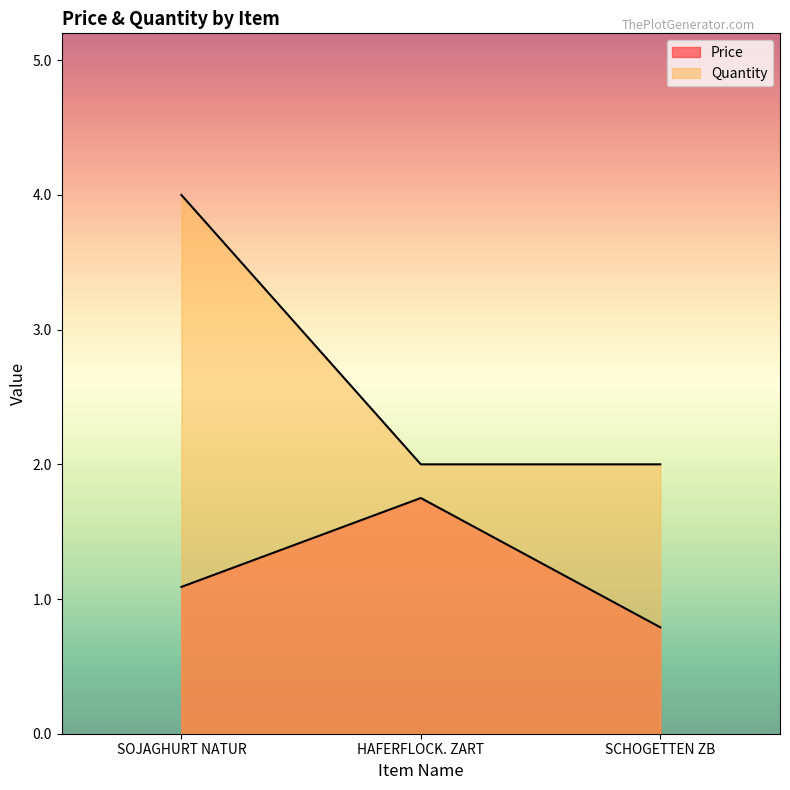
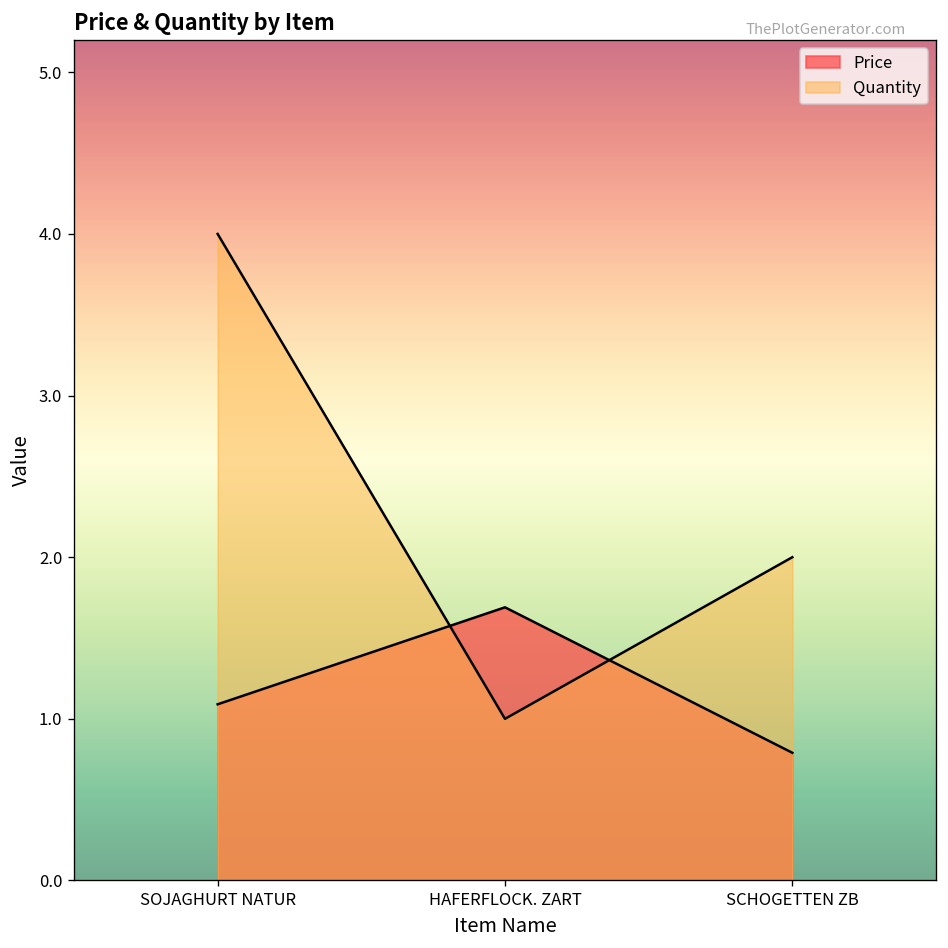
  {
    "Price": {
      "SOJAGHURT NATUR": 1.09,
-     "HAFERFLOCK. ZART": 1.75,
+     "HAFERFLOCK. ZART": 1.69,
      "SCHOGETTEN ZB": 0.79
    },
    "Quantity": {
      "SOJAGHURT NATUR": 4,
-     "HAFERFLOCK. ZART": 2,
+     "HAFERFLOCK. ZART": 1,
      "SCHOGETTEN ZB": 2
    }
  }
